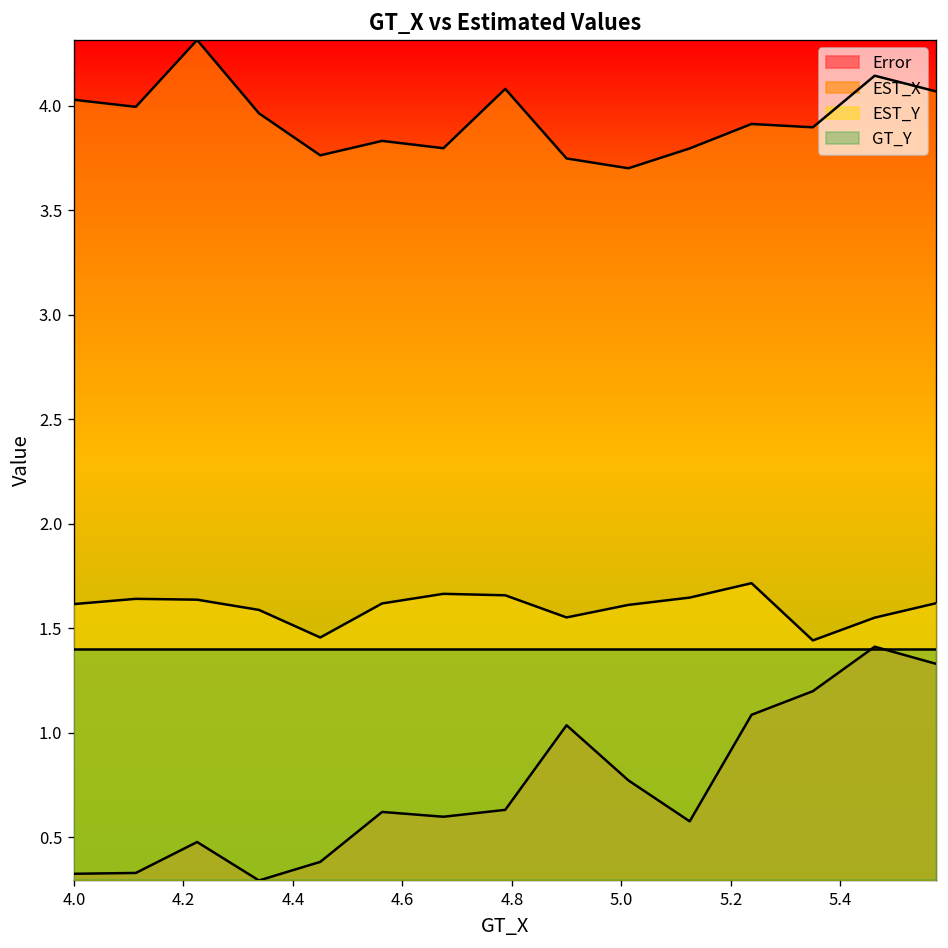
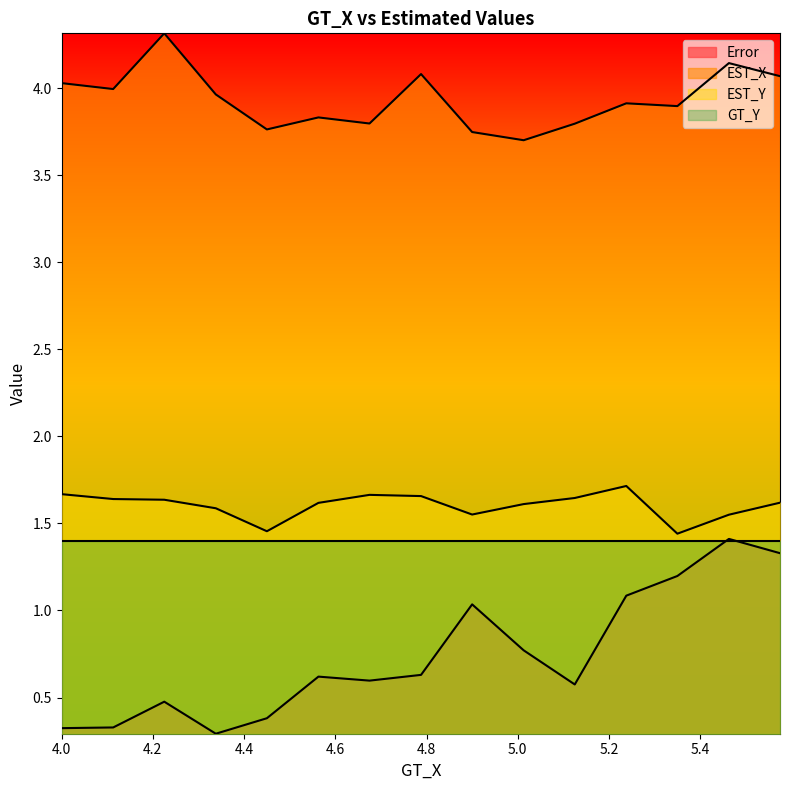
  {
    "Error": {
      "4.0": 0.32
    },
    "EST_X": {
      "4.0": 4.03
    },
    "EST_Y": {
-     "4.0": 1.62
+     "4.0": 1.67
    },
    "GT_Y": {
      "4.0": 1.40
    }
  }
